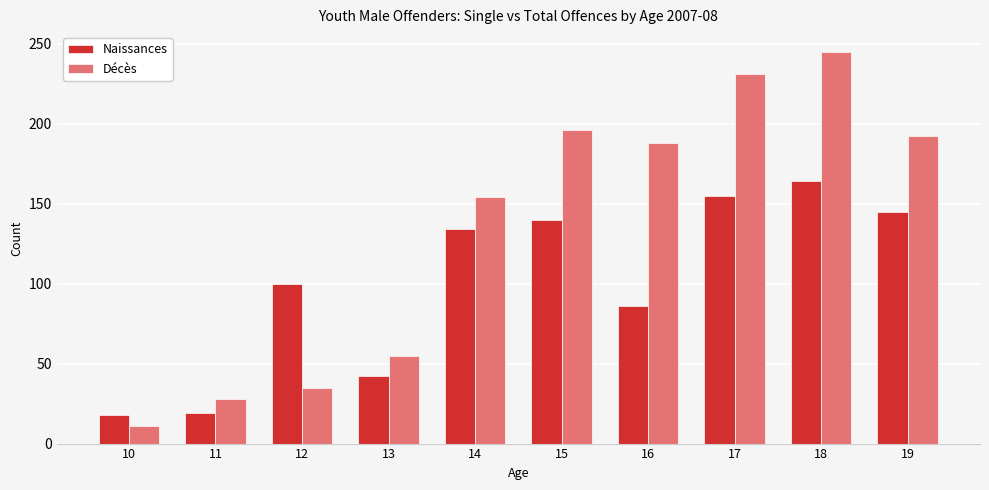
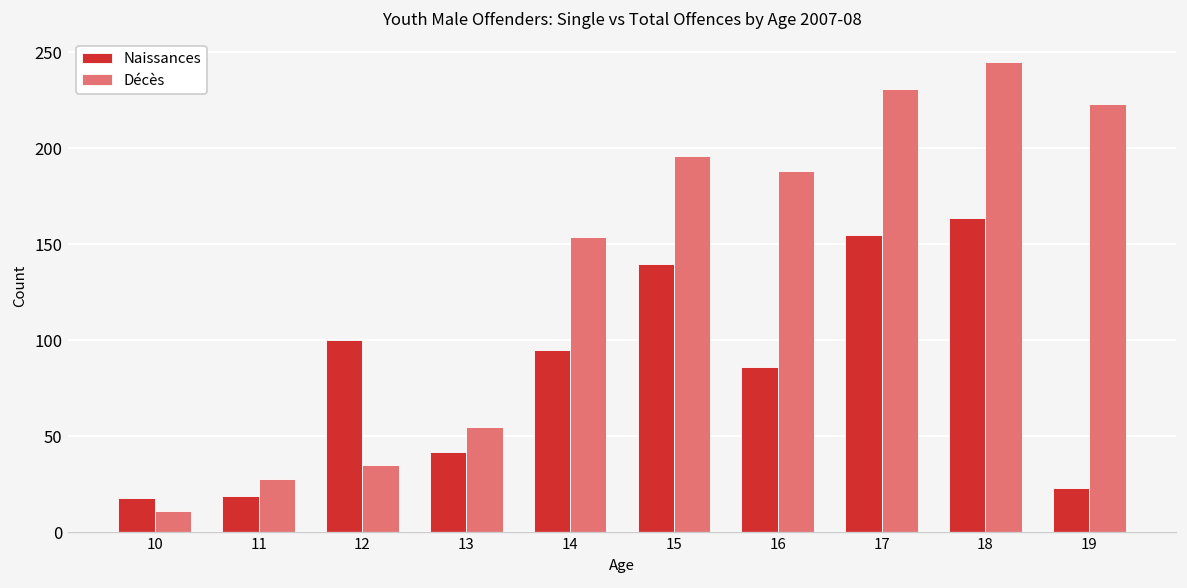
  {
    "Naissances": {
      "10": 18,
      "11": 19,
      "12": 100,
      "13": 42,
-     "14": 134,
+     "14": 95,
      "15": 140,
      "16": 86,
      "17": 155,
      "18": 164,
-     "19": 145
+     "19": 23
    },
    "Décès": {
      "10": 11,
      "11": 28,
      "12": 35,
      "13": 55,
      "14": 154,
      "15": 196,
      "16": 188,
      "17": 231,
      "18": 245,
-     "19": 192
+     "19": 223
    }
  }
